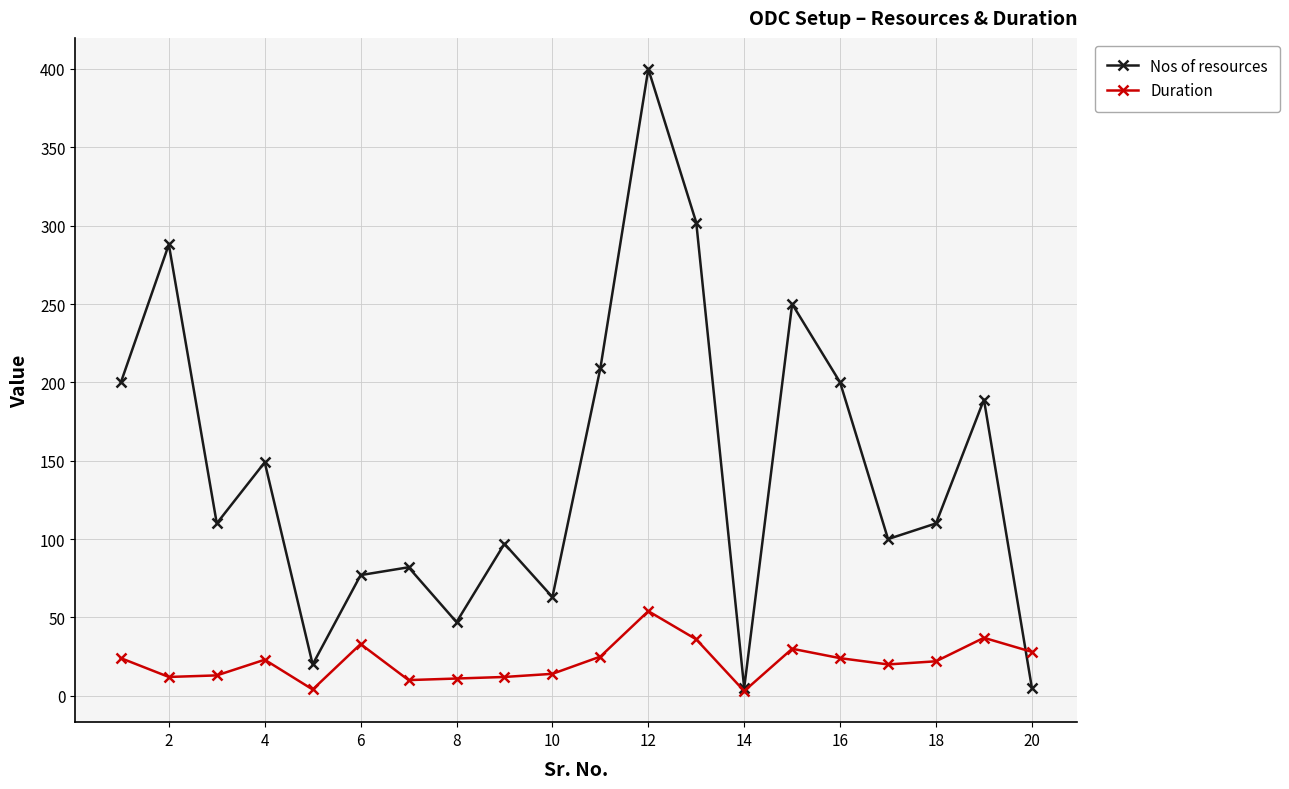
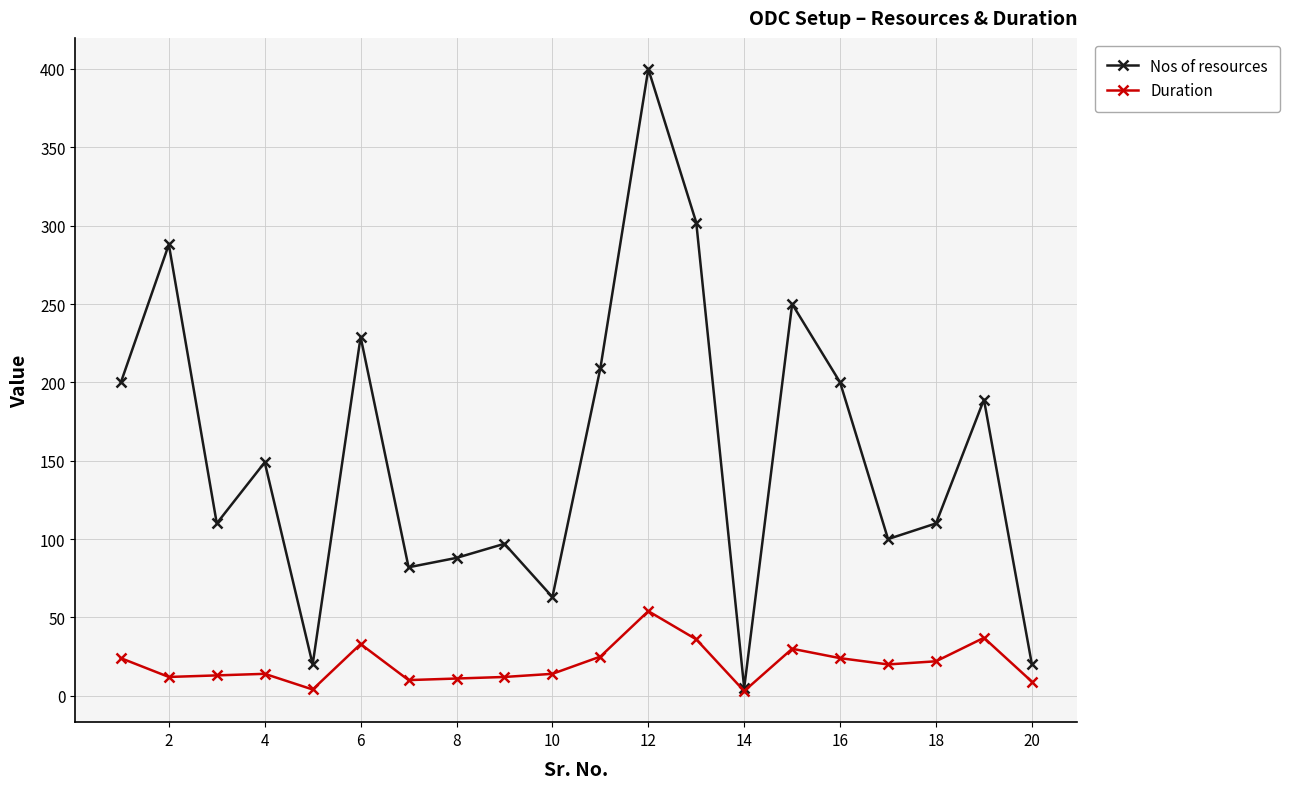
  {
    "Nos of resources": {
      "2": 288,
      "4": 149,
-     "6": 77,
-     "8": 47,
+     "6": 229,
+     "8": 88,
      "10": 63,
      "12": 400,
      "14": 5,
      "16": 200,
      "18": 110,
-     "20": 5
+     "20": 20
    },
    "Duration": {
      "2": 12,
-     "4": 23,
+     "4": 14,
      "6": 33,
      "8": 11,
      "10": 14,
      "12": 54,
      "14": 3,
      "16": 24,
      "18": 22,
-     "20": 28
+     "20": 9
    }
  }
